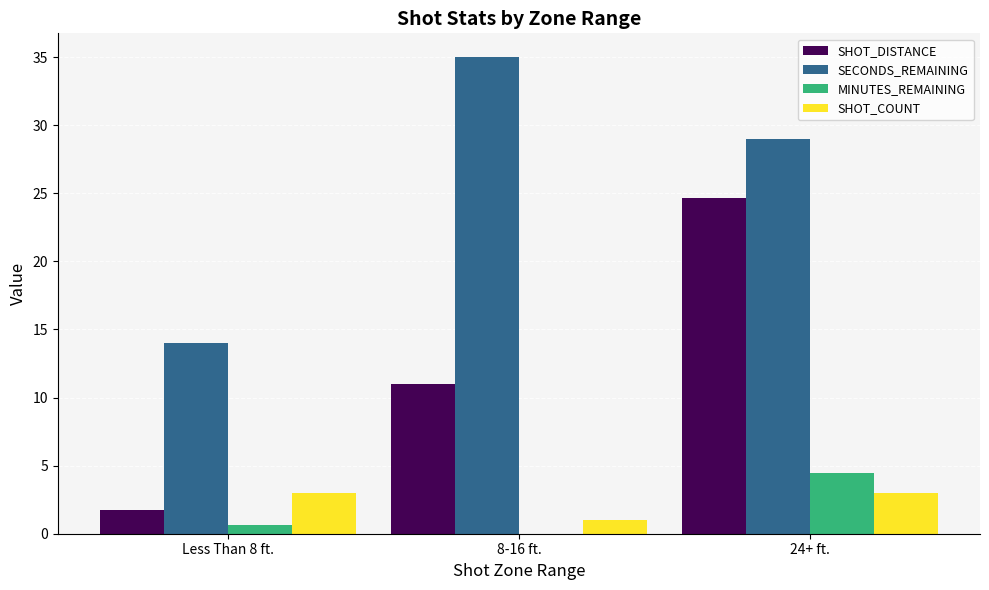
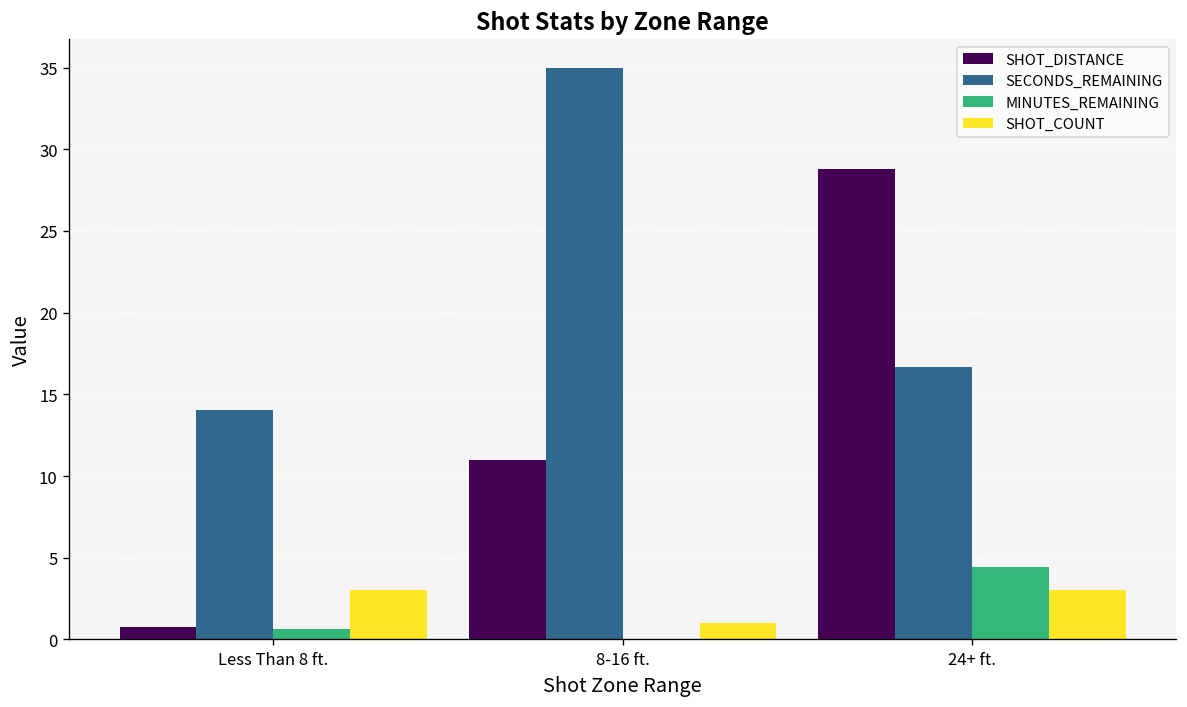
  {
    "SHOT_DISTANCE": {
-     "Less Than 8 ft.": 1.8,
+     "Less Than 8 ft.": 0.8,
      "8-16 ft.": 11.0,
-     "24+ ft.": 24.7
+     "24+ ft.": 28.8
    },
    "SECONDS_REMAINING": {
      "Less Than 8 ft.": 14.0,
      "8-16 ft.": 35.0,
-     "24+ ft.": 29.0
+     "24+ ft.": 16.7
    },
    "MINUTES_REMAINING": {
      "Less Than 8 ft.": 0.7,
      "8-16 ft.": 0.0,
      "24+ ft.": 4.5
    },
    "SHOT_COUNT": {
      "Less Than 8 ft.": 3.0,
      "8-16 ft.": 1.0,
      "24+ ft.": 3.0
    }
  }
